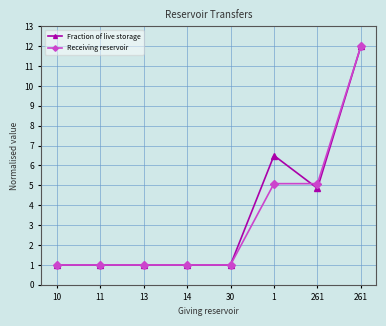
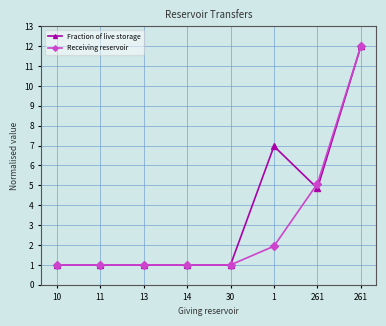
  {
    "Fraction of live storage": {
-     "1": 6.5
+     "1": 7.0
    },
    "Receiving reservoir": {
-     "1": 5.1
+     "1": 1.9
    }
  }
